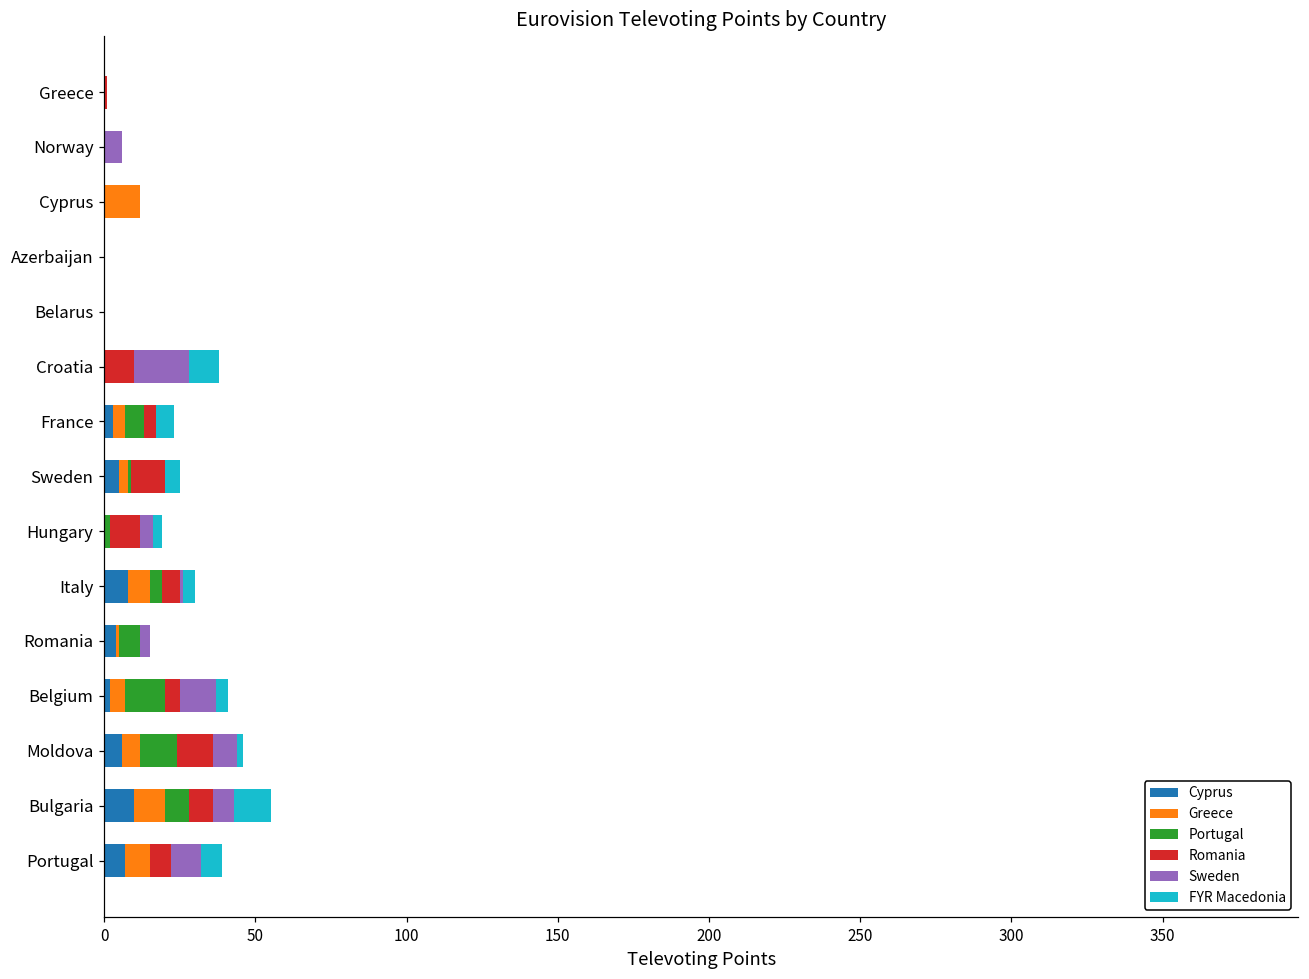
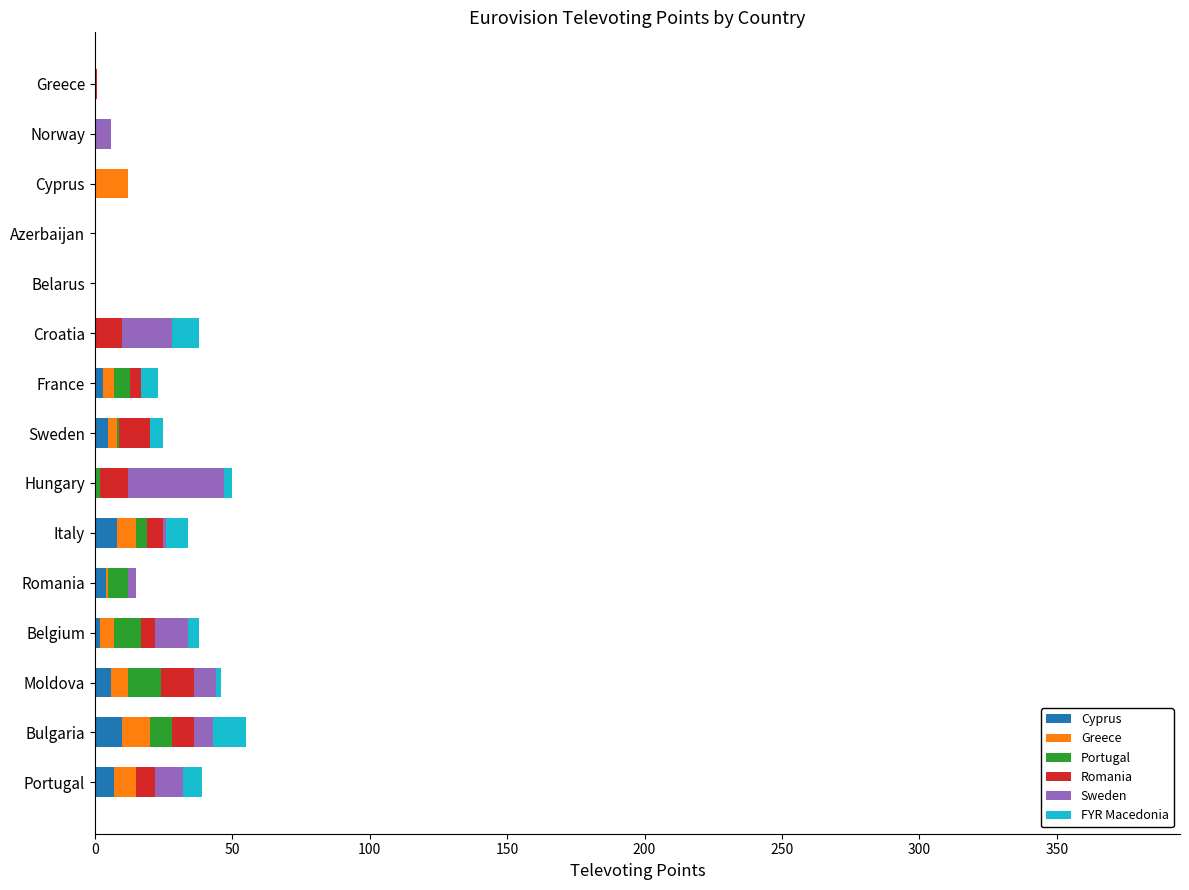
  {
    "Cyprus": {
      "Greece": 0,
      "Norway": 0,
      "Cyprus": 0,
      "Azerbaijan": 0,
      "Belarus": 0,
      "Croatia": 0,
      "France": 3,
      "Sweden": 5,
      "Hungary": 0,
      "Italy": 8,
      "Romania": 4,
      "Belgium": 2,
      "Moldova": 6,
      "Bulgaria": 10,
      "Portugal": 7
    },
    "Greece": {
      "Greece": 0,
      "Norway": 0,
      "Cyprus": 12,
      "Azerbaijan": 0,
      "Belarus": 0,
      "Croatia": 0,
      "France": 4,
      "Sweden": 3,
      "Hungary": 0,
      "Italy": 7,
      "Romania": 1,
      "Belgium": 5,
      "Moldova": 6,
      "Bulgaria": 10,
      "Portugal": 8
    },
    "Portugal": {
      "Greece": 0,
      "Norway": 0,
      "Cyprus": 0,
      "Azerbaijan": 0,
      "Belarus": 0,
      "Croatia": 0,
      "France": 6,
      "Sweden": 1,
      "Hungary": 2,
      "Italy": 4,
      "Romania": 7,
-     "Belgium": 13,
+     "Belgium": 10,
      "Moldova": 12,
      "Bulgaria": 8,
      "Portugal": 0
    },
    "Romania": {
      "Greece": 1,
      "Norway": 0,
      "Cyprus": 0,
      "Azerbaijan": 0,
      "Belarus": 0,
      "Croatia": 10,
      "France": 4,
      "Sweden": 11,
      "Hungary": 10,
      "Italy": 6,
      "Romania": 0,
      "Belgium": 5,
      "Moldova": 12,
      "Bulgaria": 8,
      "Portugal": 7
    },
    "Sweden": {
      "Greece": 0,
      "Norway": 6,
      "Cyprus": 0,
      "Azerbaijan": 0,
      "Belarus": 0,
      "Croatia": 18,
      "France": 0,
      "Sweden": 0,
-     "Hungary": 4,
+     "Hungary": 35,
      "Italy": 1,
      "Romania": 3,
      "Belgium": 12,
      "Moldova": 8,
      "Bulgaria": 7,
      "Portugal": 10
    },
    "FYR Macedonia": {
      "Greece": 0,
      "Norway": 0,
      "Cyprus": 0,
      "Azerbaijan": 0,
      "Belarus": 0,
      "Croatia": 10,
      "France": 6,
      "Sweden": 5,
      "Hungary": 3,
-     "Italy": 4,
+     "Italy": 8,
      "Romania": 0,
      "Belgium": 4,
      "Moldova": 2,
      "Bulgaria": 12,
      "Portugal": 7
    }
  }
